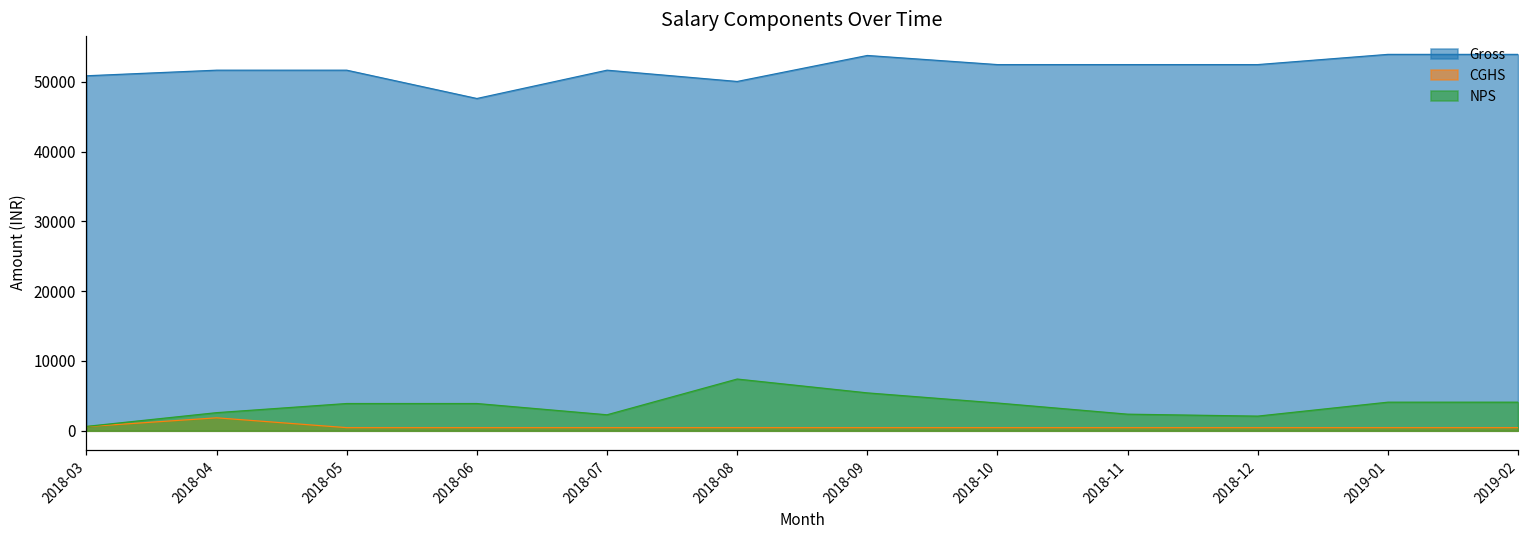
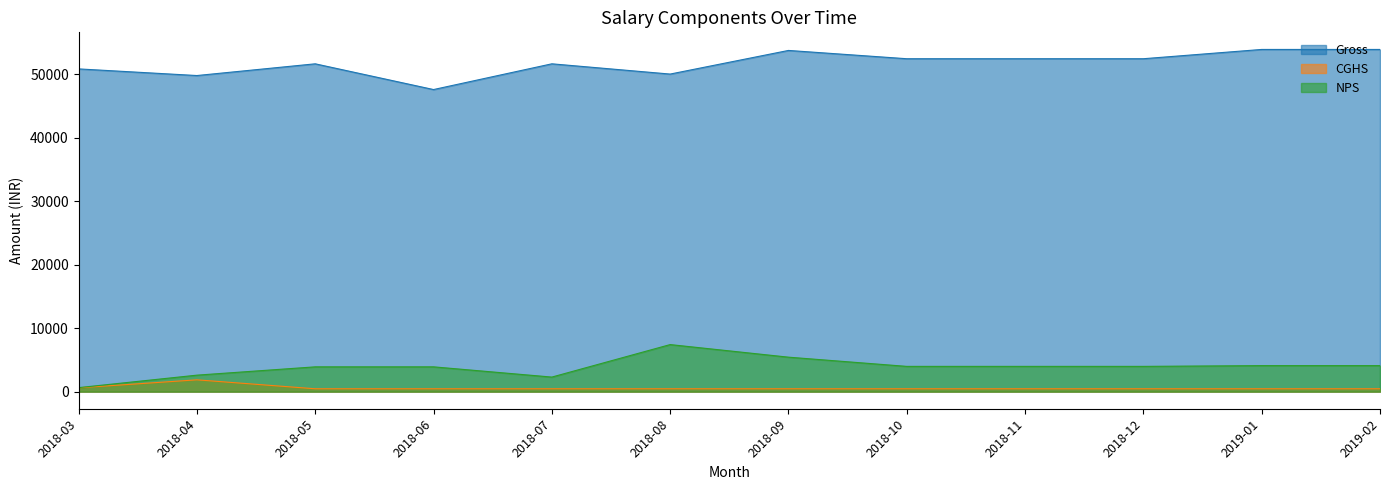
  {
    "Gross": {
      "2018-03": 51000,
-     "2018-04": 52000,
+     "2018-04": 50000,
      "2018-05": 52000,
      "2018-06": 48000,
      "2018-07": 52000,
      "2018-08": 50000,
      "2018-09": 54000,
      "2018-10": 52000,
      "2018-11": 52000,
      "2018-12": 52000,
      "2019-01": 54000,
      "2019-02": 54000
    },
    "CGHS": {
      "2018-04": 2000,
      "2018-05": 0,
      "2018-06": 0,
      "2018-07": 0,
      "2018-08": 0,
      "2018-09": 0,
      "2018-10": 0,
      "2018-11": 0,
      "2018-12": 0,
      "2019-01": 0,
      "2019-02": 0
    },
    "NPS": {
      "2018-04": 3000,
      "2018-05": 4000,
      "2018-06": 4000,
      "2018-07": 2000,
      "2018-08": 7000,
      "2018-09": 5000,
      "2018-10": 4000,
-     "2018-11": 2000,
-     "2018-12": 2000,
+     "2018-11": 4000,
+     "2018-12": 4000,
      "2019-01": 4000,
      "2019-02": 4000
    }
  }
